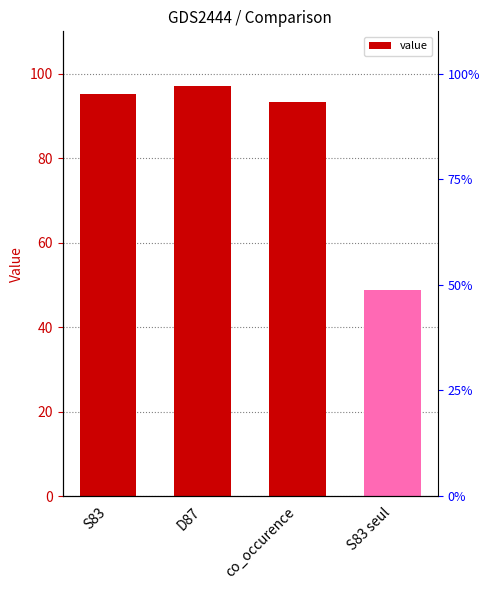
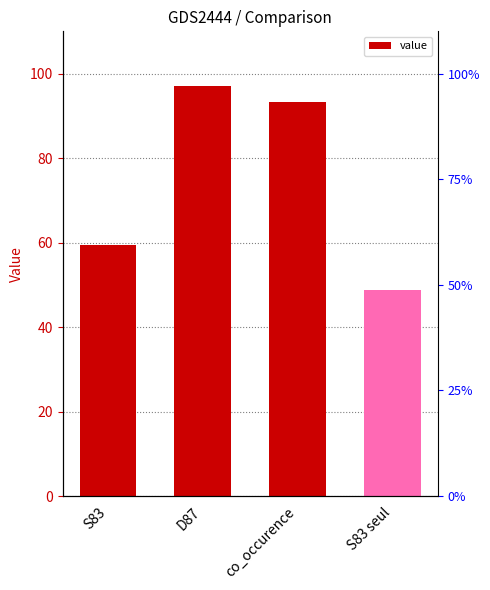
  {
-   "S83": 95,
+   "S83": 59,
    "D87": 97,
    "co_occurence": 93,
    "S83 seul": 49
  }
